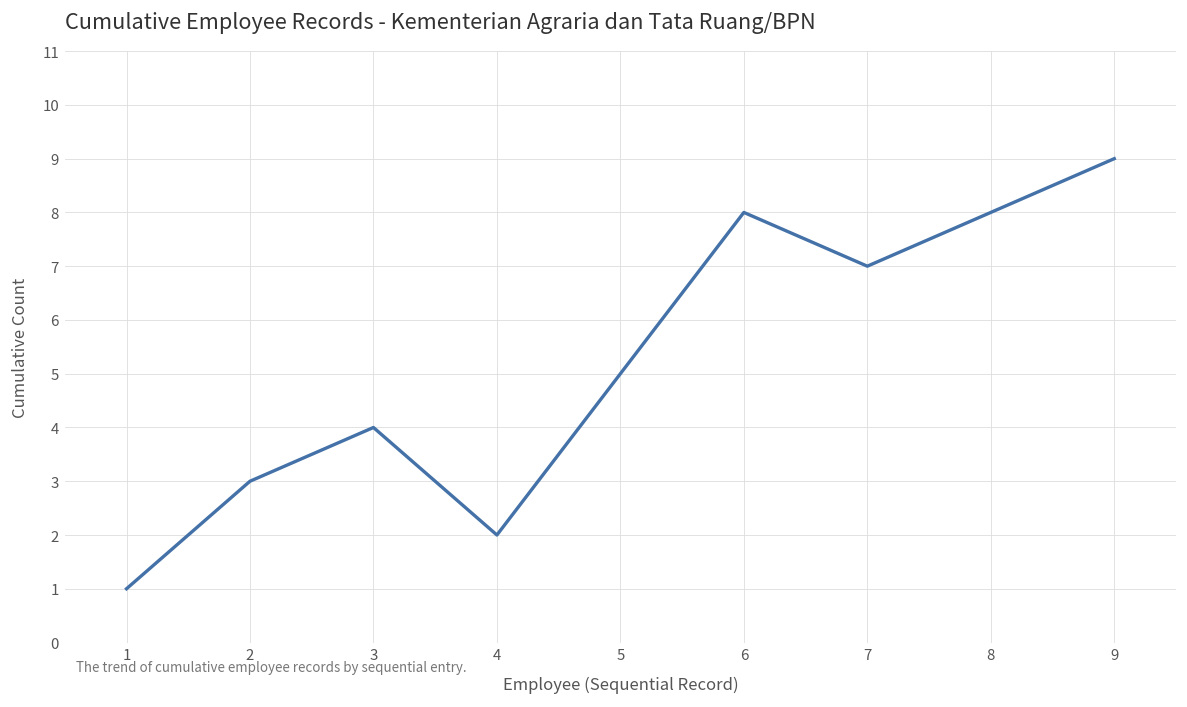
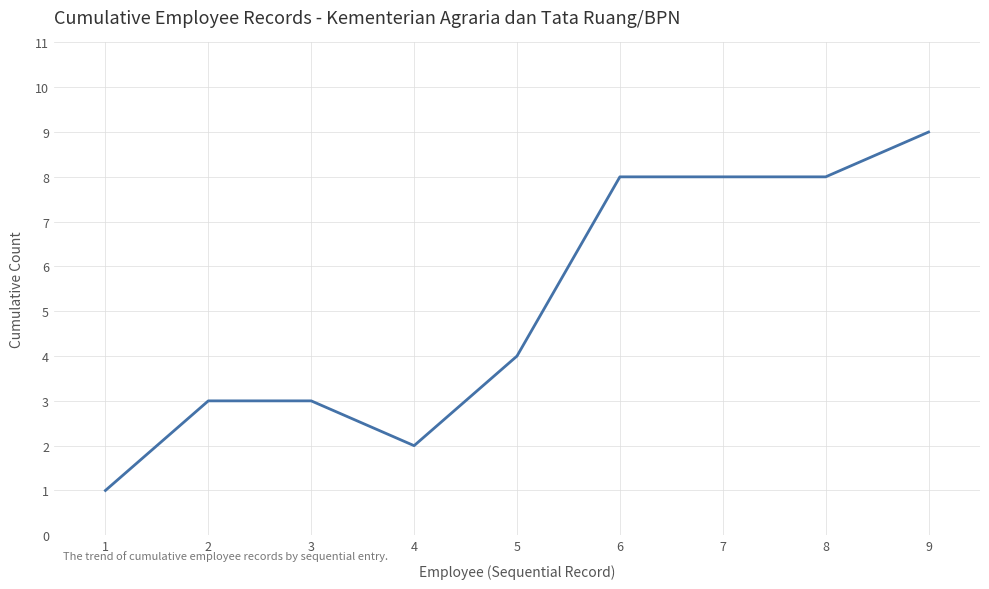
  {
    "1": 1,
    "2": 3,
-   "3": 4,
+   "3": 3,
    "4": 2,
-   "5": 5,
+   "5": 4,
    "6": 8,
-   "7": 7,
+   "7": 8,
    "8": 8,
    "9": 9
  }
